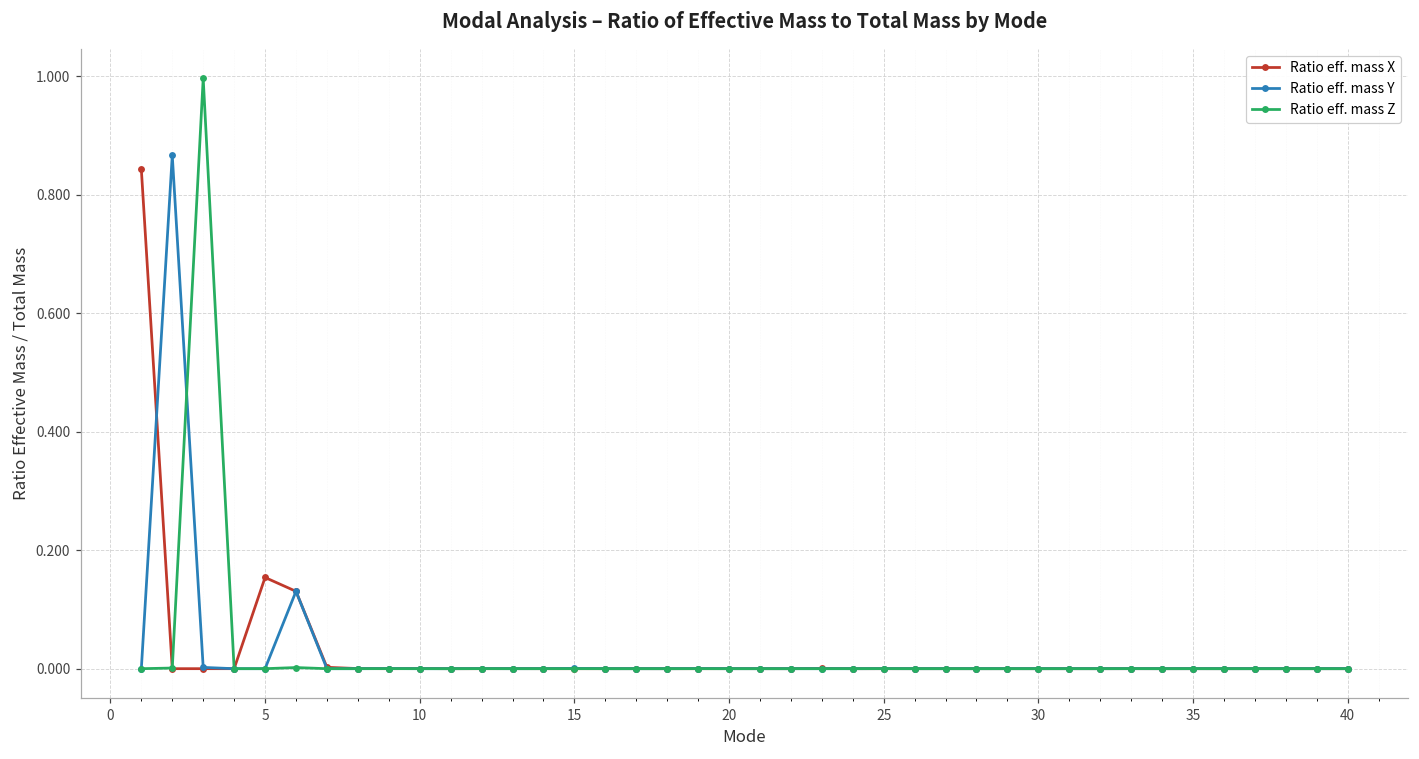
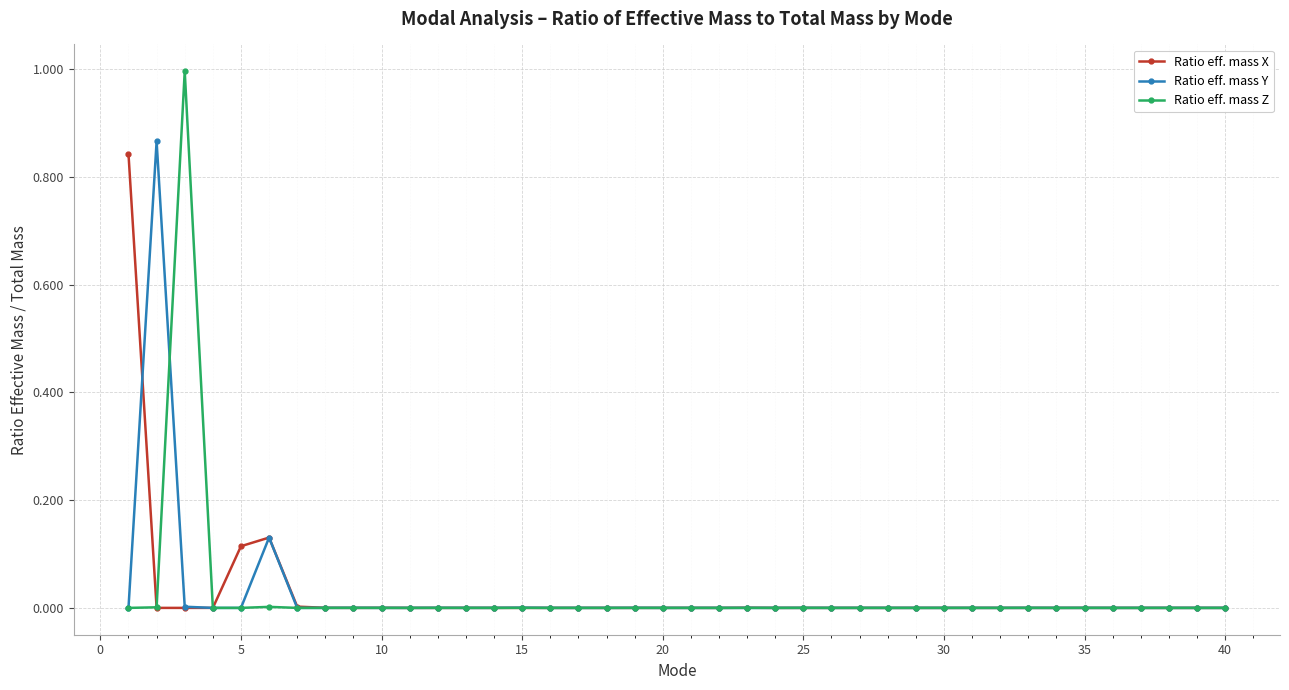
  {
    "Ratio eff. mass X": {
-     "5": 0.15
+     "5": 0.11
    }
  }
